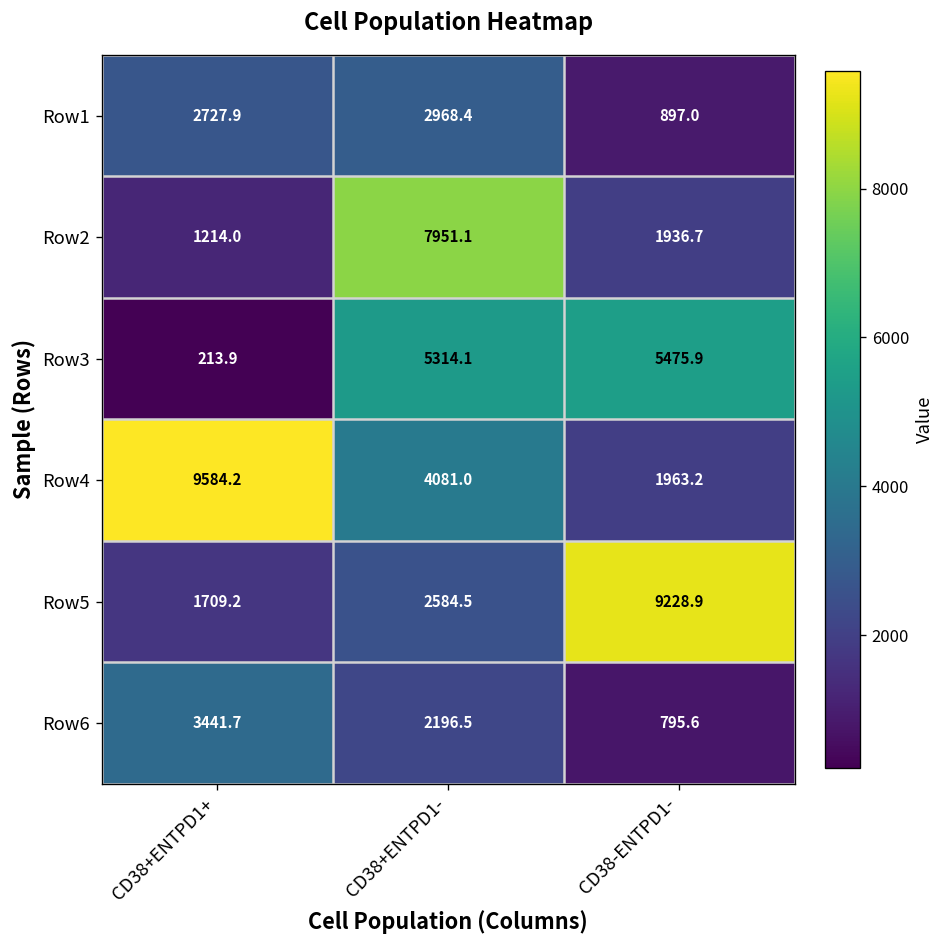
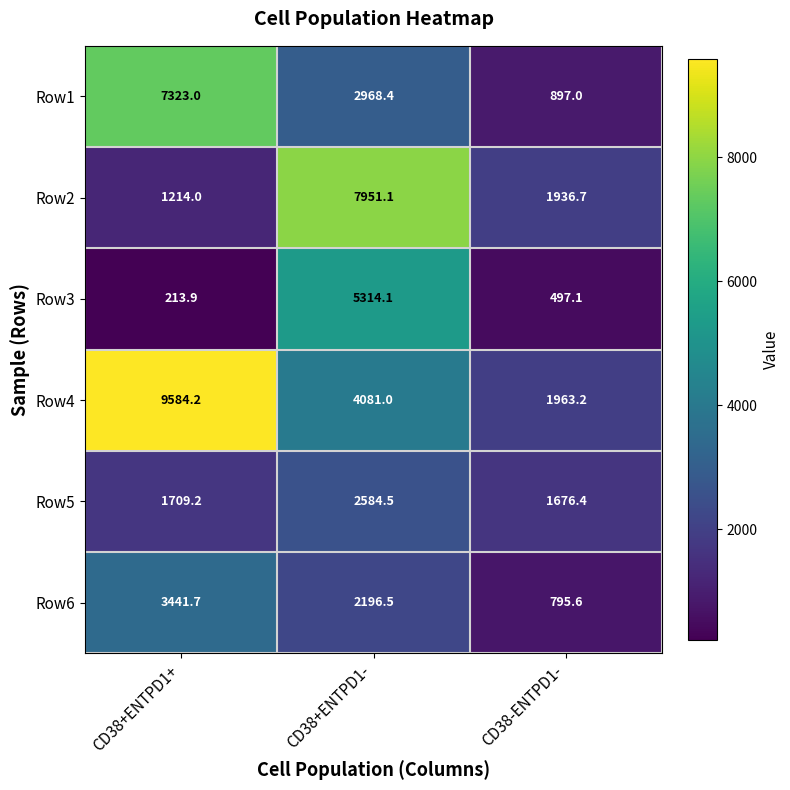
  {
    "Row1": {
-     "CD38+ENTPD1+": 2727.9,
+     "CD38+ENTPD1+": 7323.0,
      "CD38+ENTPD1-": 2968.4,
      "CD38-ENTPD1-": 897.0
    },
    "Row2": {
      "CD38+ENTPD1+": 1214.0,
      "CD38+ENTPD1-": 7951.1,
      "CD38-ENTPD1-": 1936.7
    },
    "Row3": {
      "CD38+ENTPD1+": 213.9,
      "CD38+ENTPD1-": 5314.1,
-     "CD38-ENTPD1-": 5475.9
+     "CD38-ENTPD1-": 497.1
    },
    "Row4": {
      "CD38+ENTPD1+": 9584.2,
      "CD38+ENTPD1-": 4081.0,
      "CD38-ENTPD1-": 1963.2
    },
    "Row5": {
      "CD38+ENTPD1+": 1709.2,
      "CD38+ENTPD1-": 2584.5,
-     "CD38-ENTPD1-": 9228.9
+     "CD38-ENTPD1-": 1676.4
    },
    "Row6": {
      "CD38+ENTPD1+": 3441.7,
      "CD38+ENTPD1-": 2196.5,
      "CD38-ENTPD1-": 795.6
    }
  }
